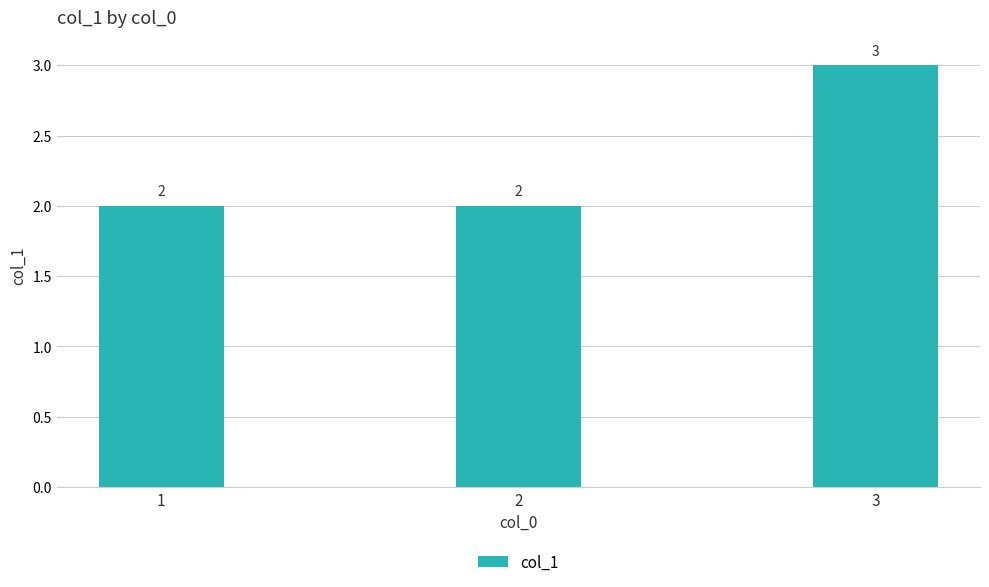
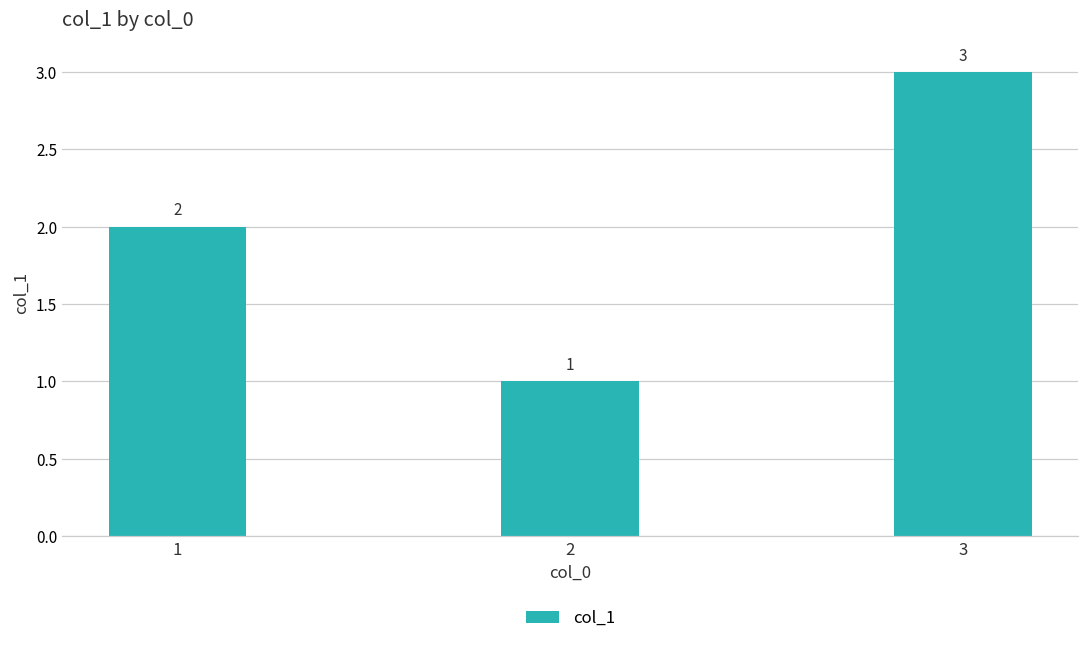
  {
    "1": 2,
-   "2": 2,
+   "2": 1,
    "3": 3
  }
